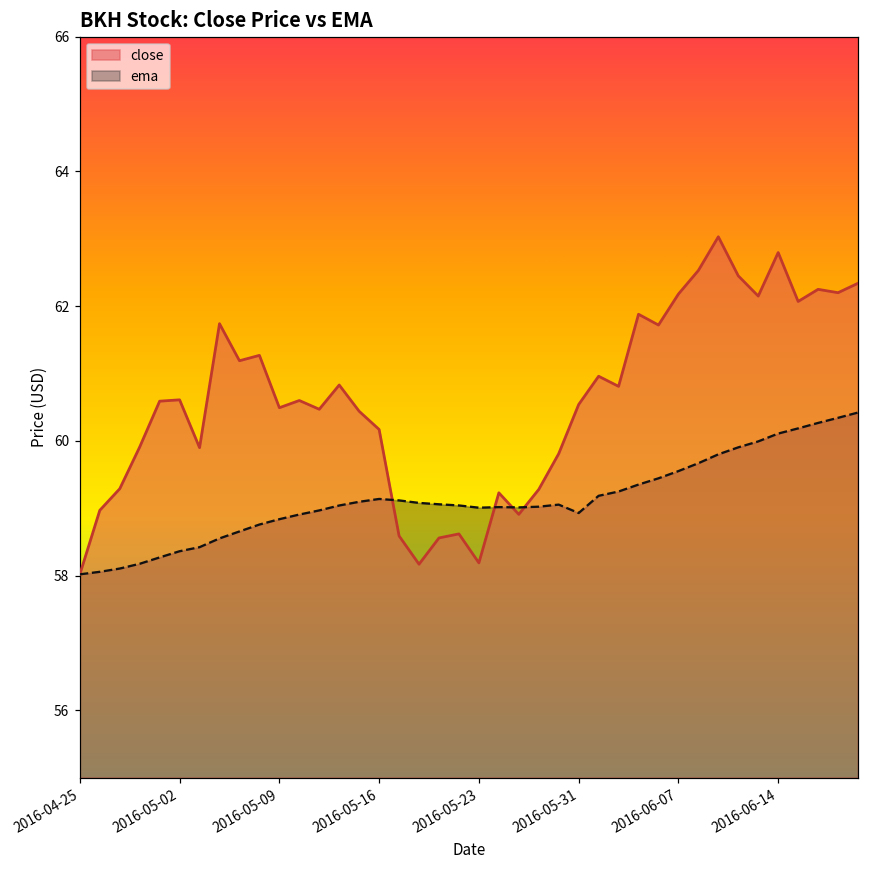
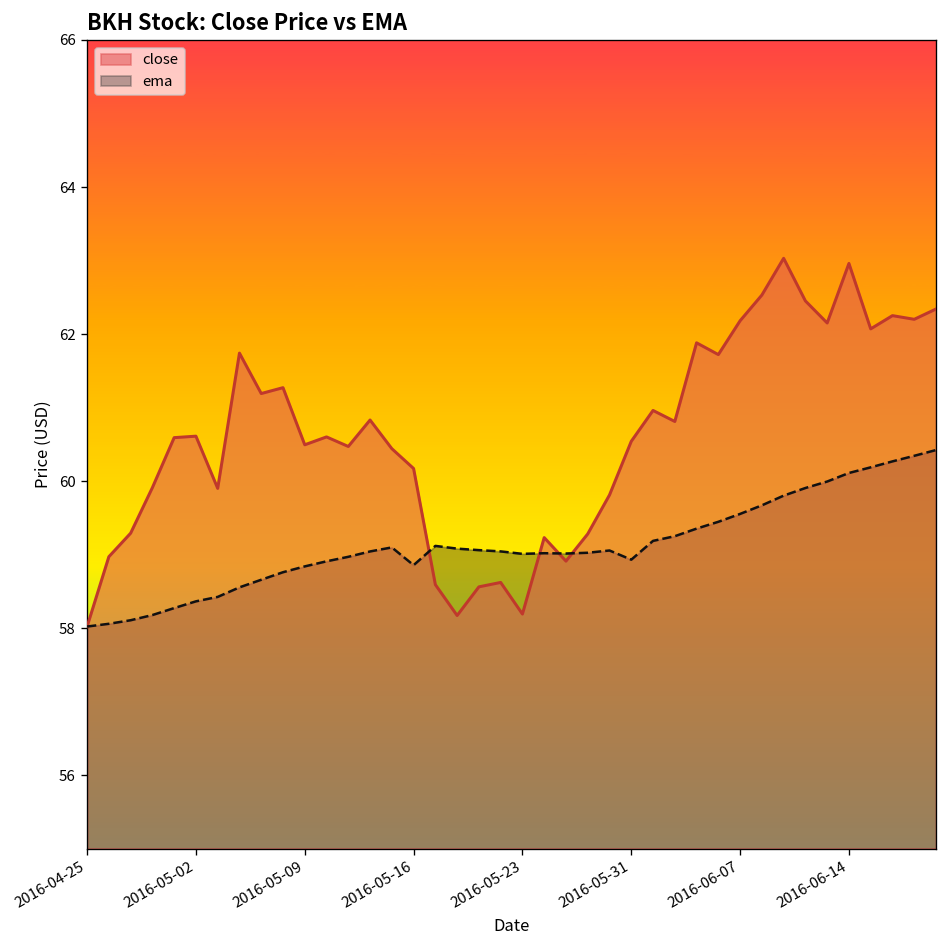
  {
    "close": {
      "2016-05-02": 60.6,
      "2016-05-09": 60.5,
      "2016-05-16": 60.2,
      "2016-05-23": 58.2,
      "2016-05-31": 60.5,
      "2016-06-07": 62.2,
-     "2016-06-14": 62.8
+     "2016-06-14": 63.0
    },
    "ema": {
      "2016-05-02": 58.4,
      "2016-05-09": 58.8,
-     "2016-05-16": 59.1,
+     "2016-05-16": 58.9,
      "2016-05-23": 59.0,
      "2016-05-31": 58.9,
      "2016-06-07": 59.6,
      "2016-06-14": 60.1
    }
  }
